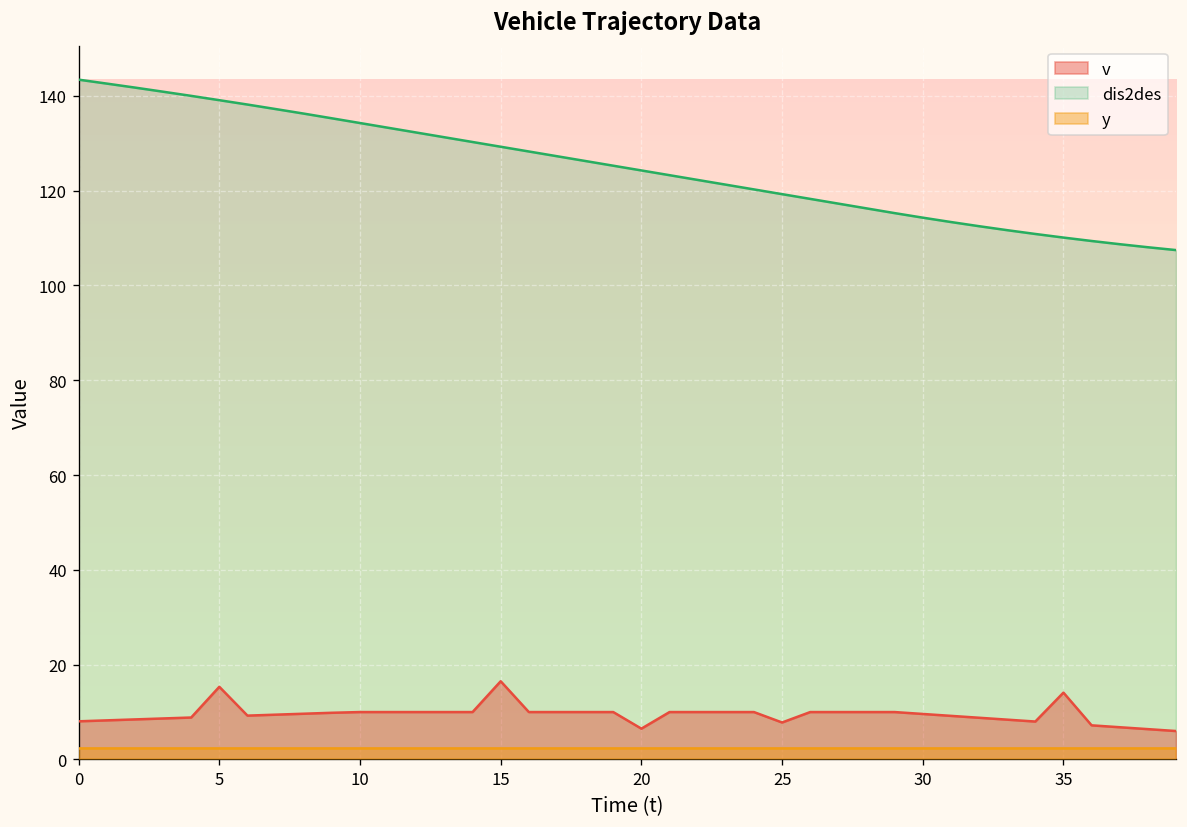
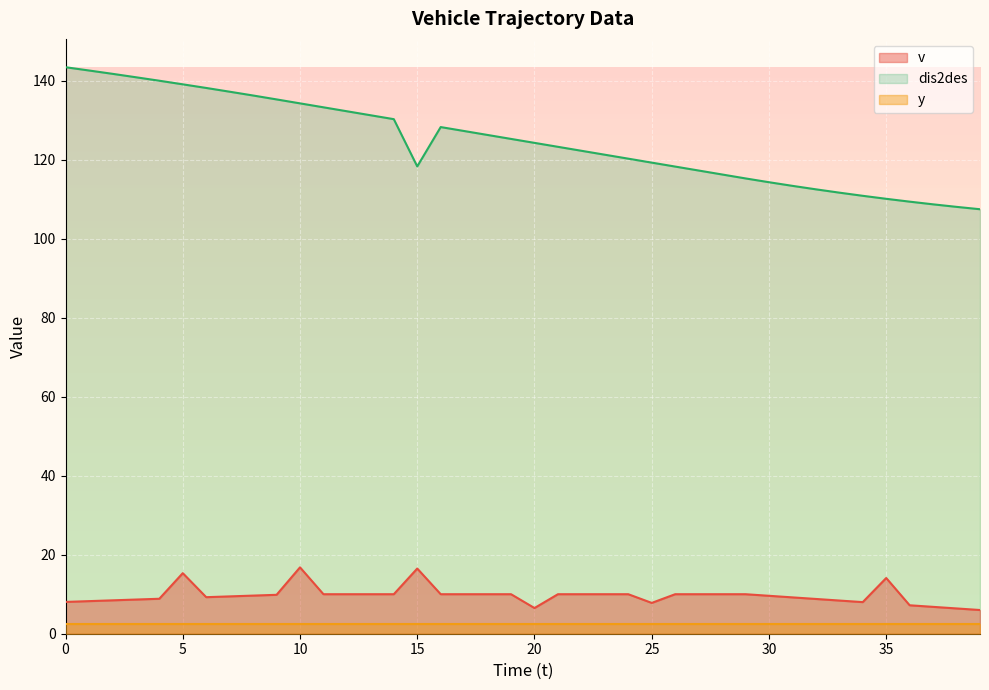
  {
    "v": {
      "0": 8,
      "5": 15,
-     "10": 10,
+     "10": 17,
      "15": 17,
      "20": 7,
      "25": 8,
      "30": 10,
      "35": 14
    },
    "dis2des": {
      "0": 143,
      "5": 139,
      "10": 134,
-     "15": 129,
+     "15": 118,
      "20": 124,
      "25": 119,
      "30": 114,
      "35": 110
    },
    "y": {
      "0": 3,
      "5": 3,
      "10": 3,
      "15": 3,
      "20": 3,
      "25": 3,
      "30": 3,
      "35": 3
    }
  }
